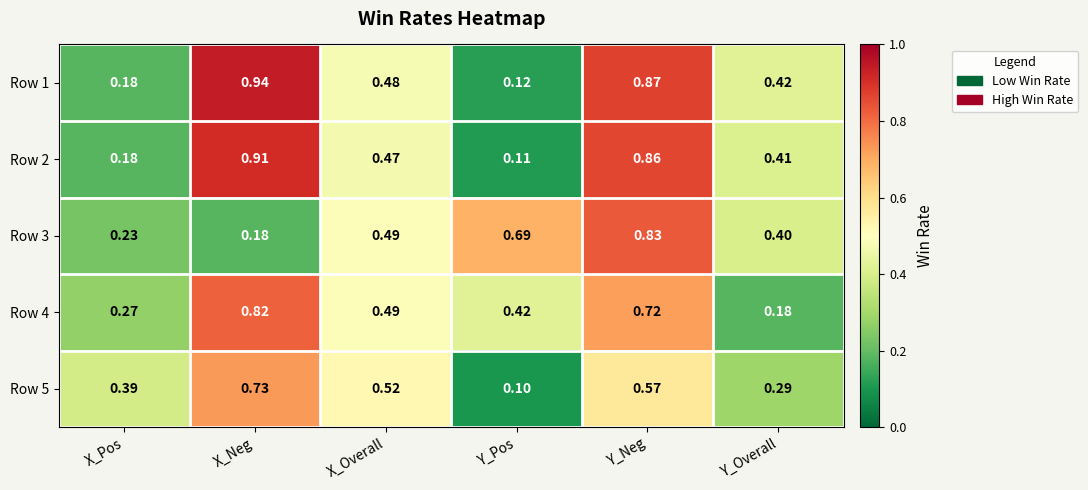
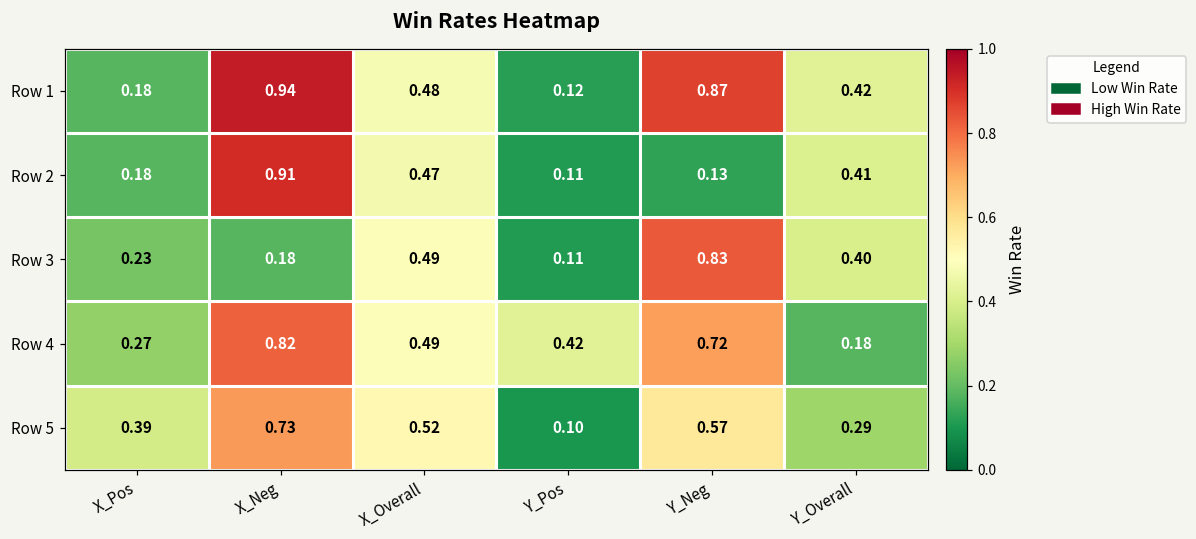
  {
    "Row 1": {
      "X_Pos": 0.18,
      "X_Neg": 0.94,
      "X_Overall": 0.48,
      "Y_Pos": 0.12,
      "Y_Neg": 0.87,
      "Y_Overall": 0.42
    },
    "Row 2": {
      "X_Pos": 0.18,
      "X_Neg": 0.91,
      "X_Overall": 0.47,
      "Y_Pos": 0.11,
-     "Y_Neg": 0.86,
+     "Y_Neg": 0.13,
      "Y_Overall": 0.41
    },
    "Row 3": {
      "X_Pos": 0.23,
      "X_Neg": 0.18,
      "X_Overall": 0.49,
-     "Y_Pos": 0.69,
+     "Y_Pos": 0.11,
      "Y_Neg": 0.83,
      "Y_Overall": 0.40
    },
    "Row 4": {
      "X_Pos": 0.27,
      "X_Neg": 0.82,
      "X_Overall": 0.49,
      "Y_Pos": 0.42,
      "Y_Neg": 0.72,
      "Y_Overall": 0.18
    },
    "Row 5": {
      "X_Pos": 0.39,
      "X_Neg": 0.73,
      "X_Overall": 0.52,
      "Y_Pos": 0.10,
      "Y_Neg": 0.57,
      "Y_Overall": 0.29
    }
  }
